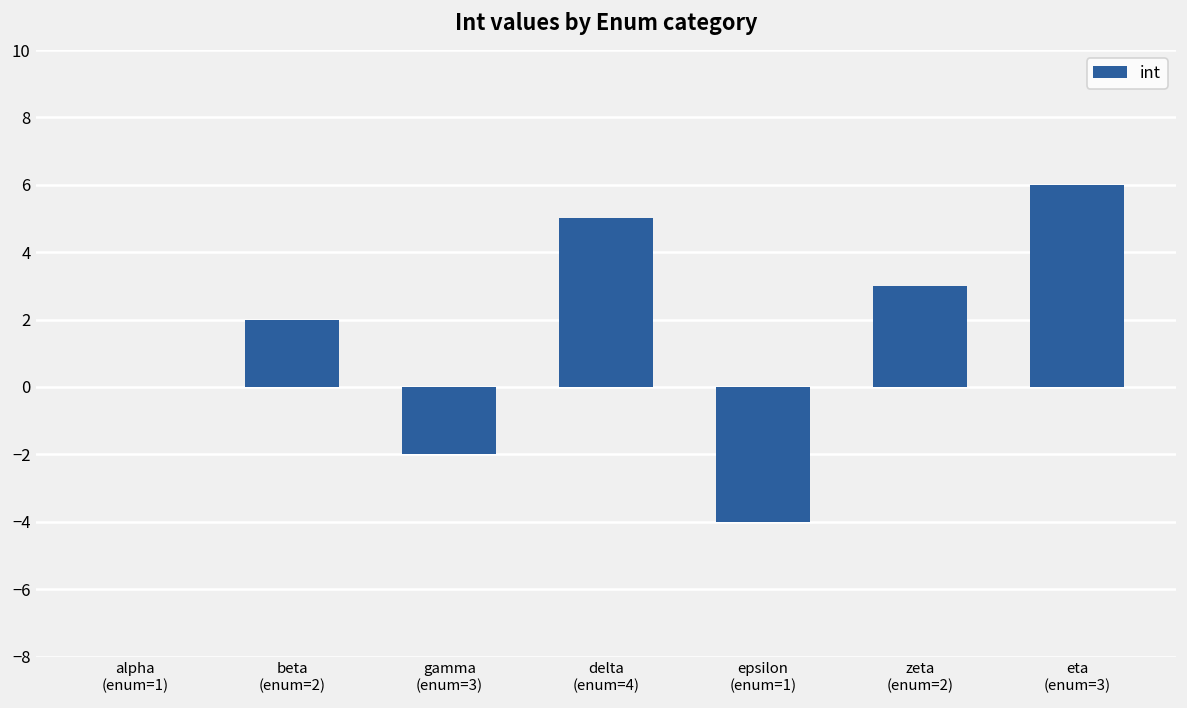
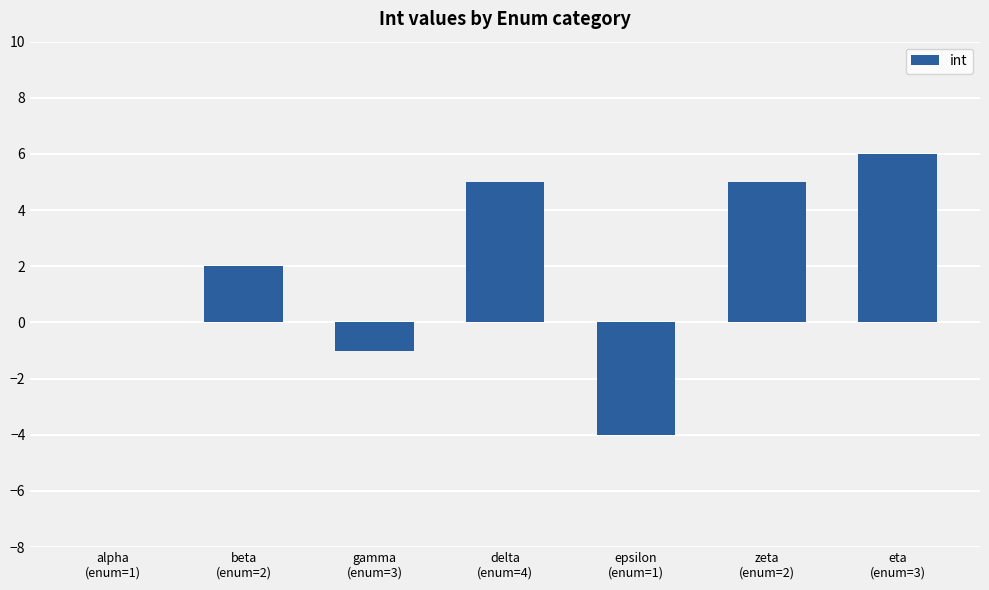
  {
    "alpha (enum=1)": 0,
    "beta (enum=2)": 2,
-   "gamma (enum=3)": -2,
+   "gamma (enum=3)": -1,
    "delta (enum=4)": 5,
    "epsilon (enum=1)": -4,
-   "zeta (enum=2)": 3,
+   "zeta (enum=2)": 5,
    "eta (enum=3)": 6
  }
